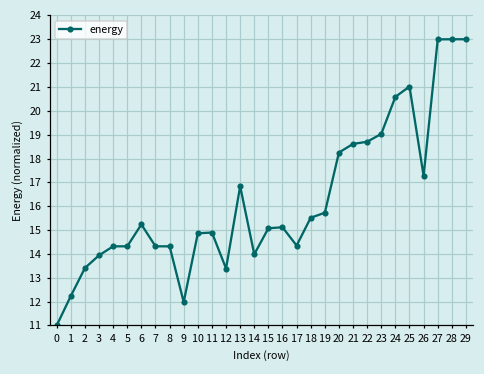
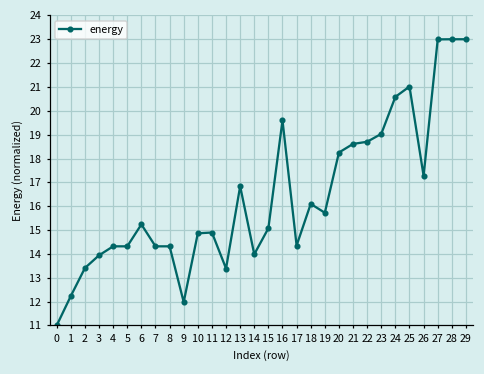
  {
    "0": 11.0,
    "1": 12.2,
    "2": 13.4,
    "3": 13.9,
    "4": 14.3,
    "5": 14.3,
    "6": 15.2,
    "7": 14.3,
    "8": 14.3,
    "9": 12.0,
    "10": 14.9,
    "11": 14.9,
    "12": 13.4,
    "13": 16.8,
    "14": 14.0,
    "15": 15.1,
-   "16": 15.1,
+   "16": 19.6,
    "17": 14.4,
-   "18": 15.5,
+   "18": 16.1,
    "19": 15.7,
    "20": 18.3,
    "21": 18.6,
    "22": 18.7,
    "23": 19.0,
    "24": 20.6,
    "25": 21.0,
    "26": 17.3,
    "27": 23.0,
    "28": 23.0,
    "29": 23.0
  }
